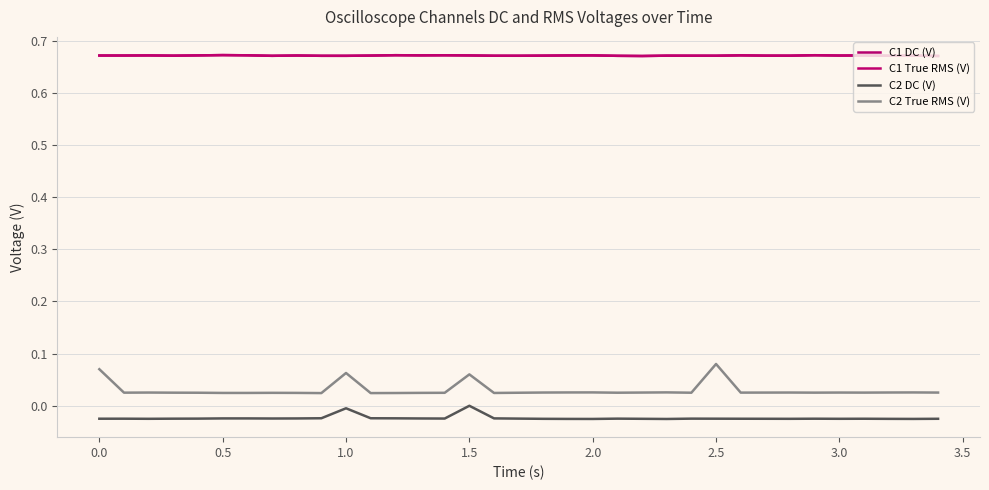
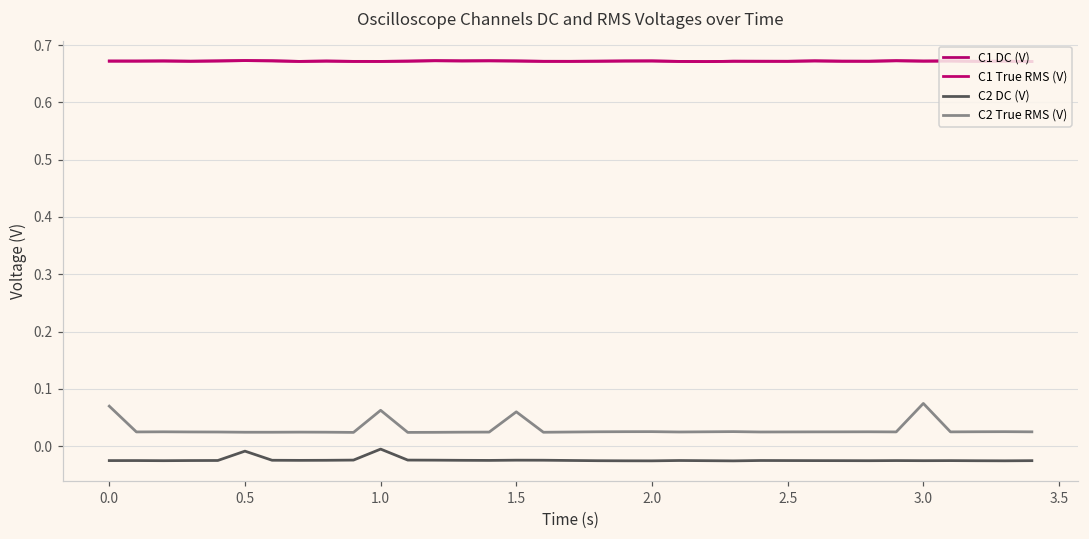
  {
    "C2 DC (V)": {
      "0.0": -0.02,
-     "0.5": -0.02,
+     "0.5": -0.01,
      "1.0": 0.00,
-     "1.5": 0.00,
+     "1.5": -0.02,
      "2.0": -0.03,
      "2.5": -0.02,
      "3.0": -0.03
    },
    "C2 True RMS (V)": {
      "0.0": 0.07,
      "0.5": 0.02,
      "1.0": 0.06,
      "1.5": 0.06,
      "2.0": 0.03,
-     "2.5": 0.08,
-     "3.0": 0.03
+     "2.5": 0.03,
+     "3.0": 0.07
    }
  }
